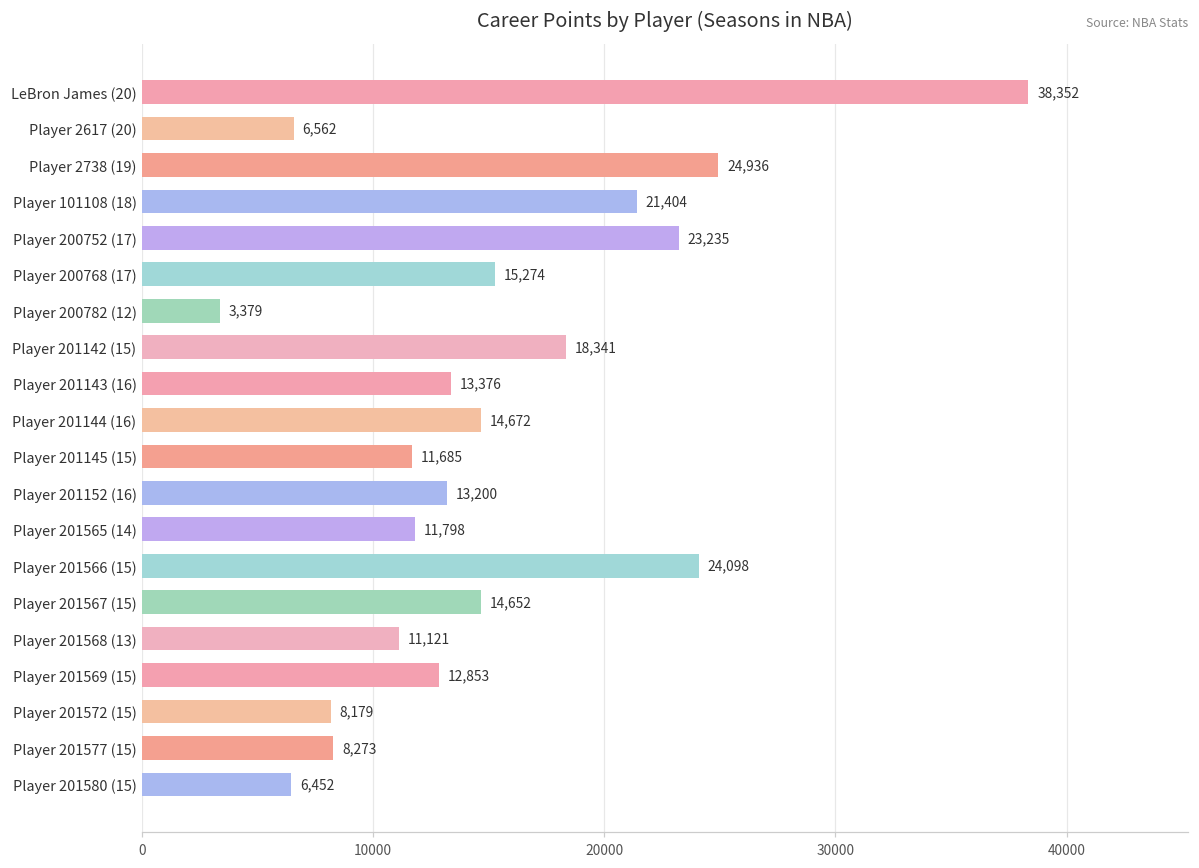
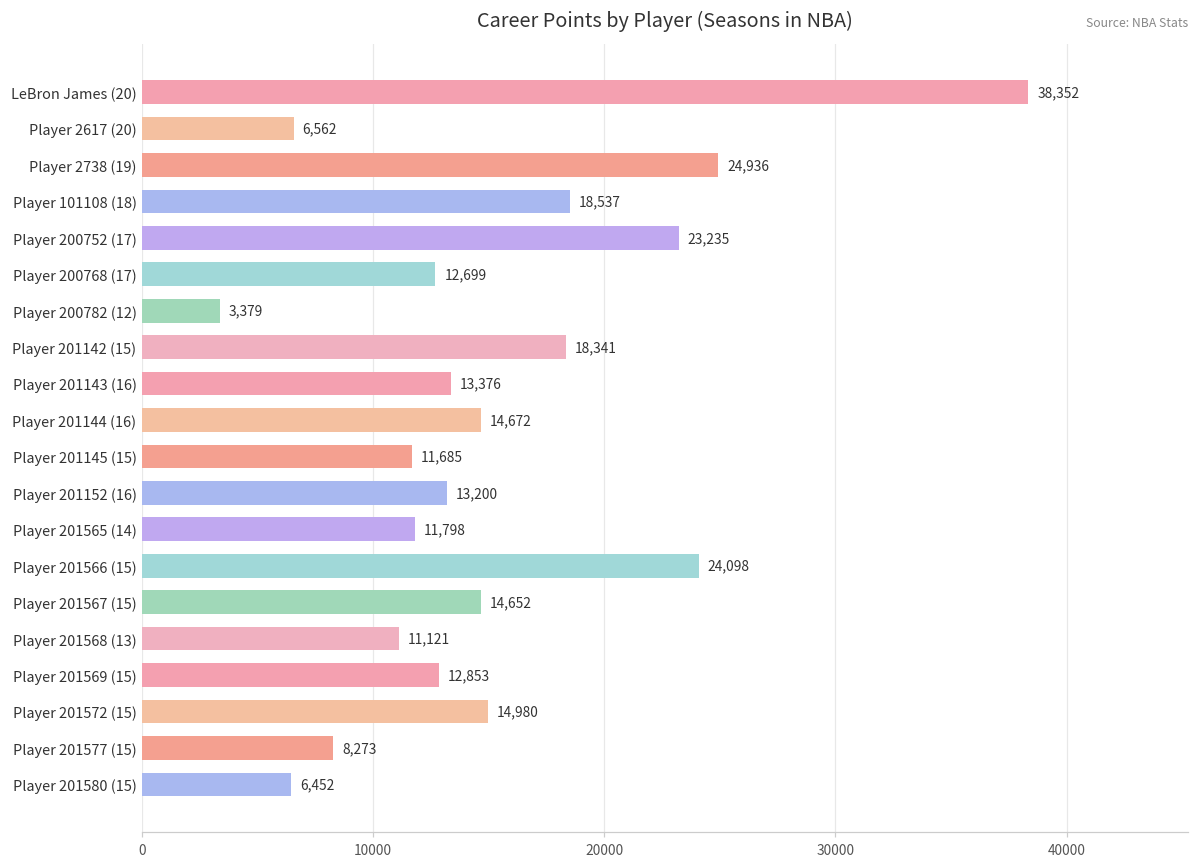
  {
    "LeBron James (20)": "38,352",
    "Player 2617 (20)": "6,562",
    "Player 2738 (19)": "24,936",
-   "Player 101108 (18)": "21,404",
+   "Player 101108 (18)": "18,537",
    "Player 200752 (17)": "23,235",
-   "Player 200768 (17)": "15,274",
+   "Player 200768 (17)": "12,699",
    "Player 200782 (12)": "3,379",
    "Player 201142 (15)": "18,341",
    "Player 201143 (16)": "13,376",
    "Player 201144 (16)": "14,672",
    "Player 201145 (15)": "11,685",
    "Player 201152 (16)": "13,200",
    "Player 201565 (14)": "11,798",
    "Player 201566 (15)": "24,098",
    "Player 201567 (15)": "14,652",
    "Player 201568 (13)": "11,121",
    "Player 201569 (15)": "12,853",
-   "Player 201572 (15)": "8,179",
+   "Player 201572 (15)": "14,980",
    "Player 201577 (15)": "8,273",
    "Player 201580 (15)": "6,452"
  }
